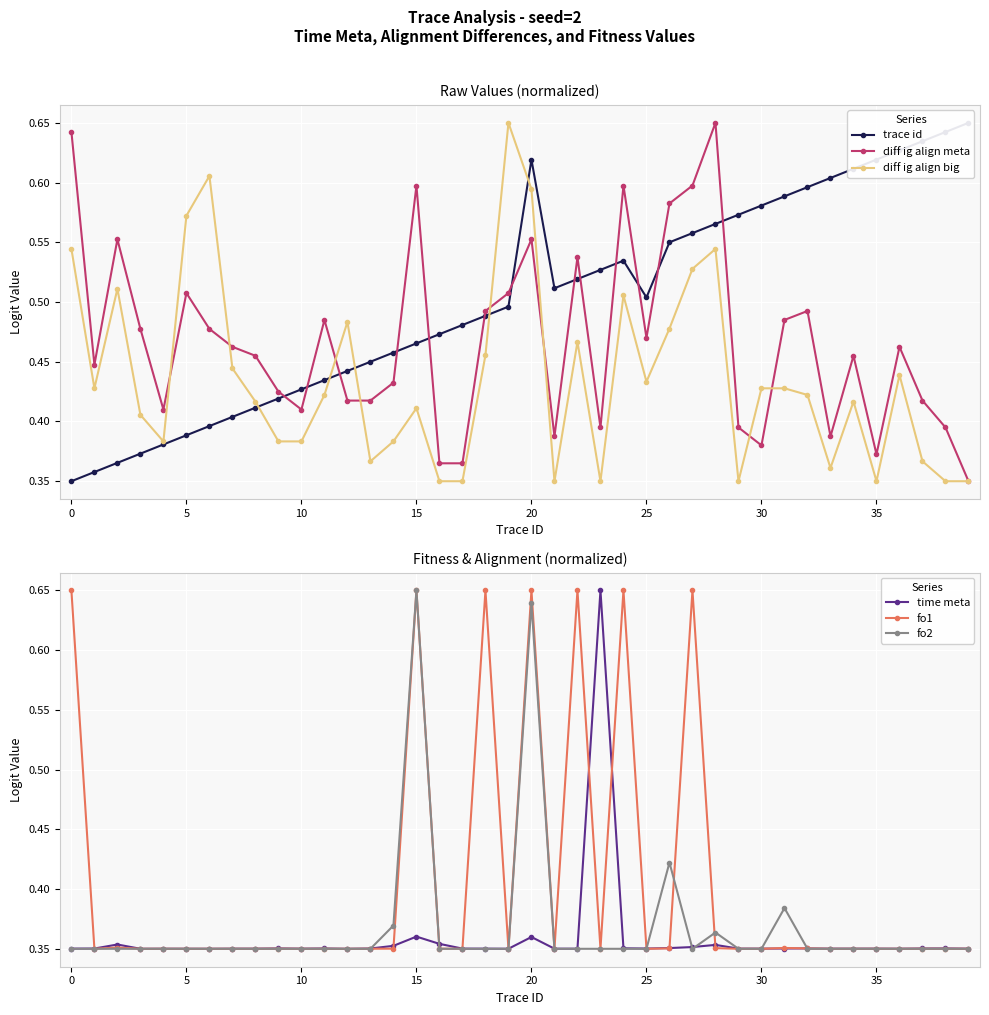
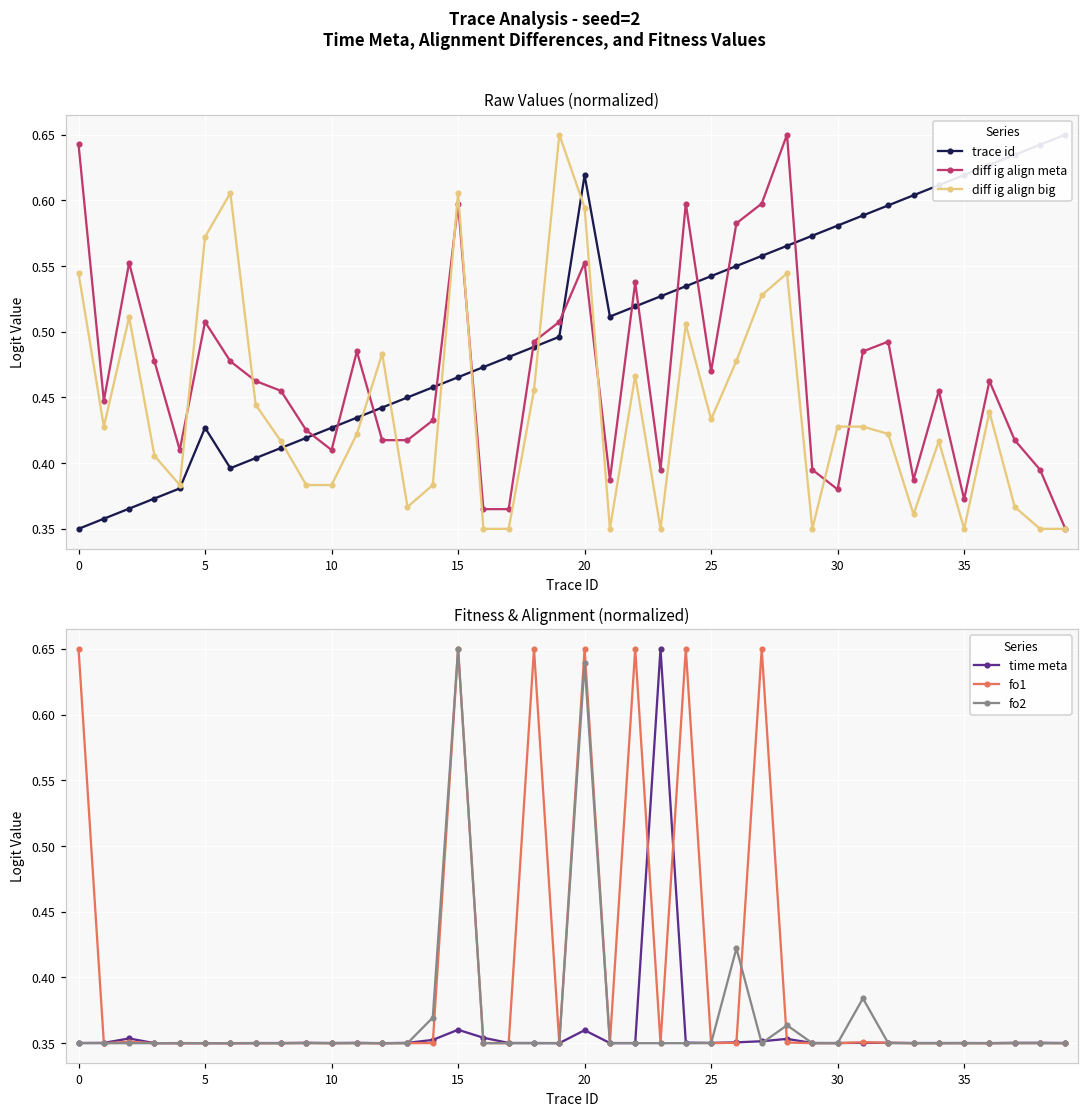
  {
    "Raw Values (normalized)": {
      "trace id": {
        "0": 0.350,
-       "5": 0.388,
+       "5": 0.427,
        "10": 0.427,
        "15": 0.465,
        "20": 0.619,
-       "25": 0.504,
+       "25": 0.542,
        "30": 0.581
      },
      "diff ig align meta": {
        "0": 0.643,
        "5": 0.508,
        "10": 0.410,
        "15": 0.597,
        "20": 0.553,
        "25": 0.470,
        "30": 0.380,
        "35": 0.373
      },
      "diff ig align big": {
        "0": 0.544,
        "5": 0.572,
        "10": 0.383,
-       "15": 0.411,
+       "15": 0.606,
        "20": 0.594,
        "25": 0.433,
        "30": 0.428,
        "35": 0.350
      }
    },
    "Fitness & Alignment (normalized)": {
      "time meta": {
        "15": 0.360,
        "20": 0.360
      },
      "fo1": {
        "0": 0.650,
        "20": 0.650
      },
      "fo2": {
        "20": 0.639
      }
    }
  }
